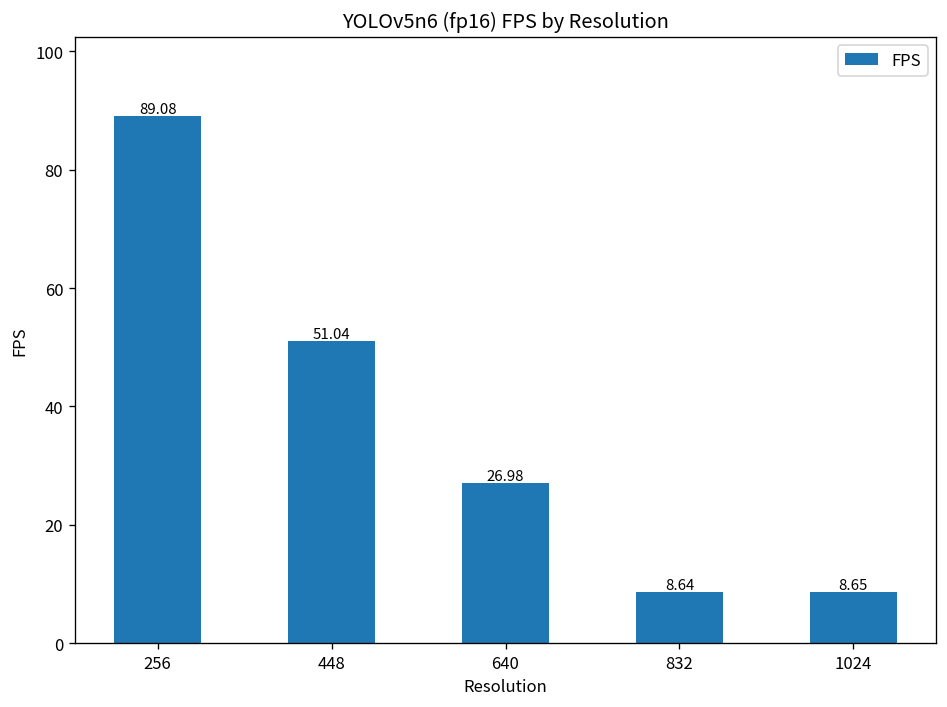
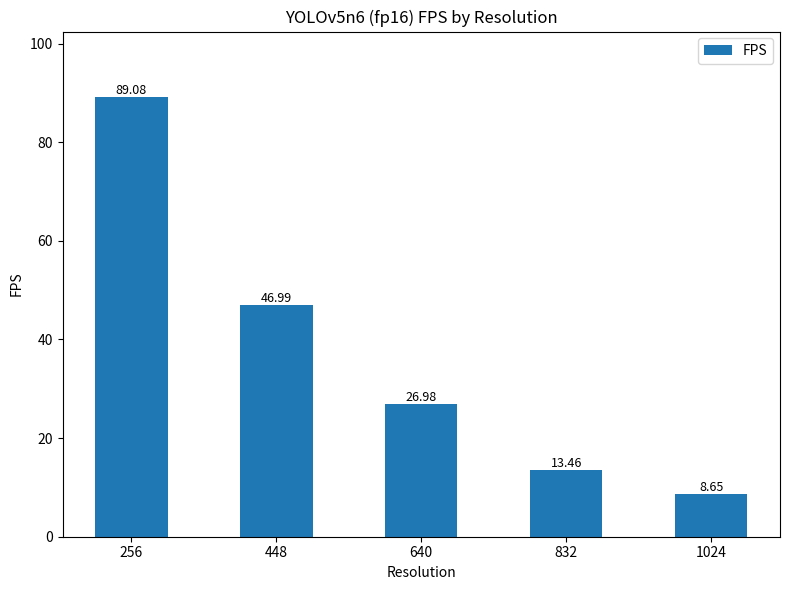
  {
    "256": 89.08,
-   "448": 51.04,
+   "448": 46.99,
    "640": 26.98,
-   "832": 8.64,
+   "832": 13.46,
    "1024": 8.65
  }
